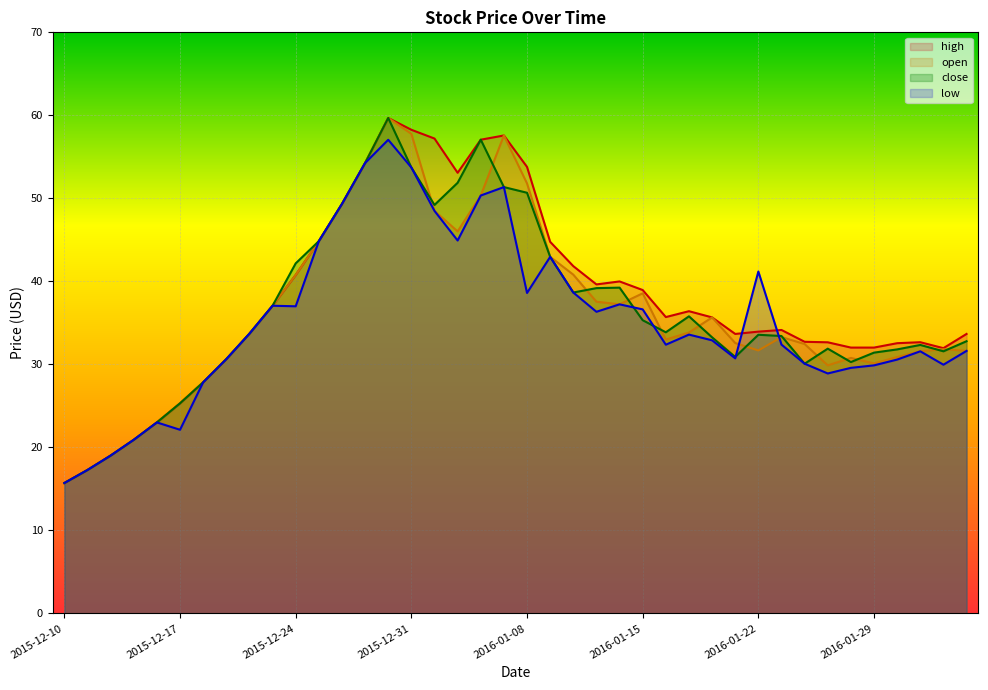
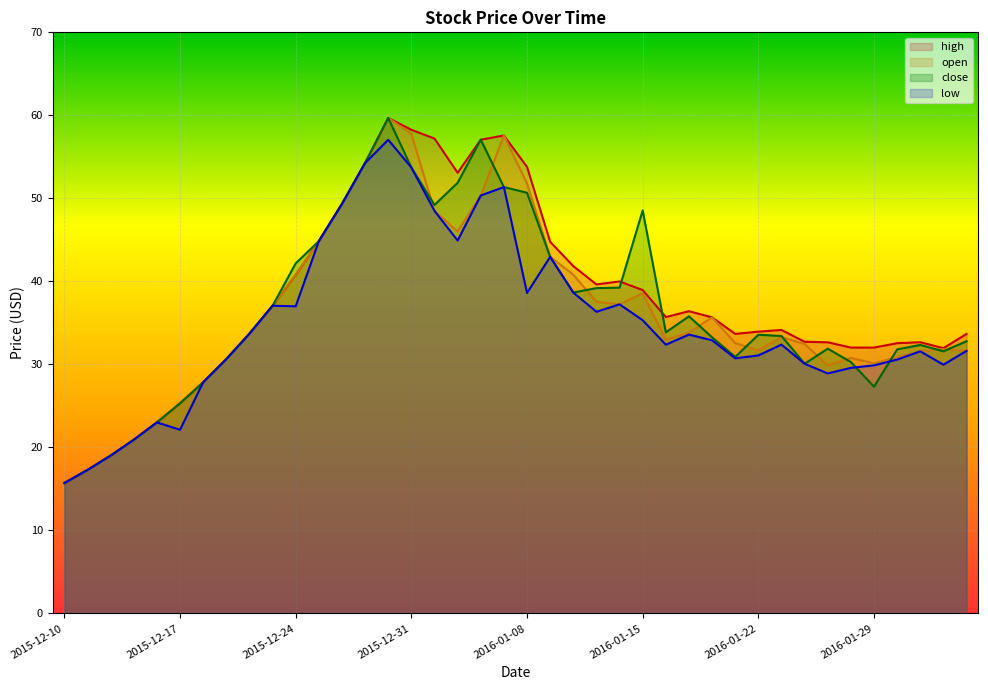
  {
    "close": {
      "2015-12-24": 42,
      "2016-01-08": 51,
-     "2016-01-15": 35,
+     "2016-01-15": 49,
      "2016-01-22": 34,
-     "2016-01-29": 31
+     "2016-01-29": 27
    },
    "low": {
      "2015-12-17": 22,
      "2015-12-24": 37,
      "2016-01-08": 39,
-     "2016-01-15": 37,
-     "2016-01-22": 41
+     "2016-01-15": 35,
+     "2016-01-22": 31
    }
  }
